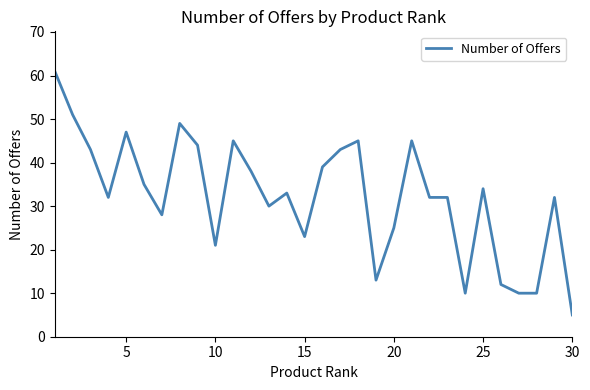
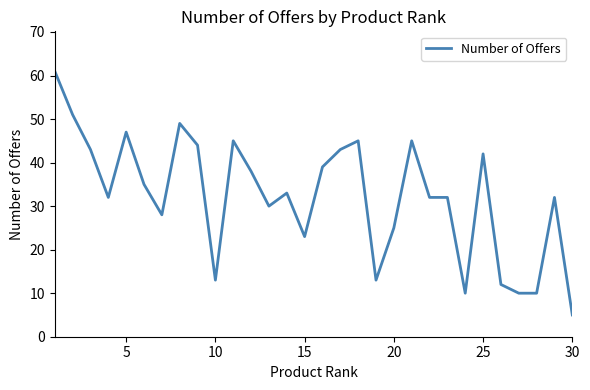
  {
    "5": 47,
-   "10": 21,
+   "10": 13,
    "15": 23,
    "20": 25,
-   "25": 34,
+   "25": 42,
    "30": 5
  }
